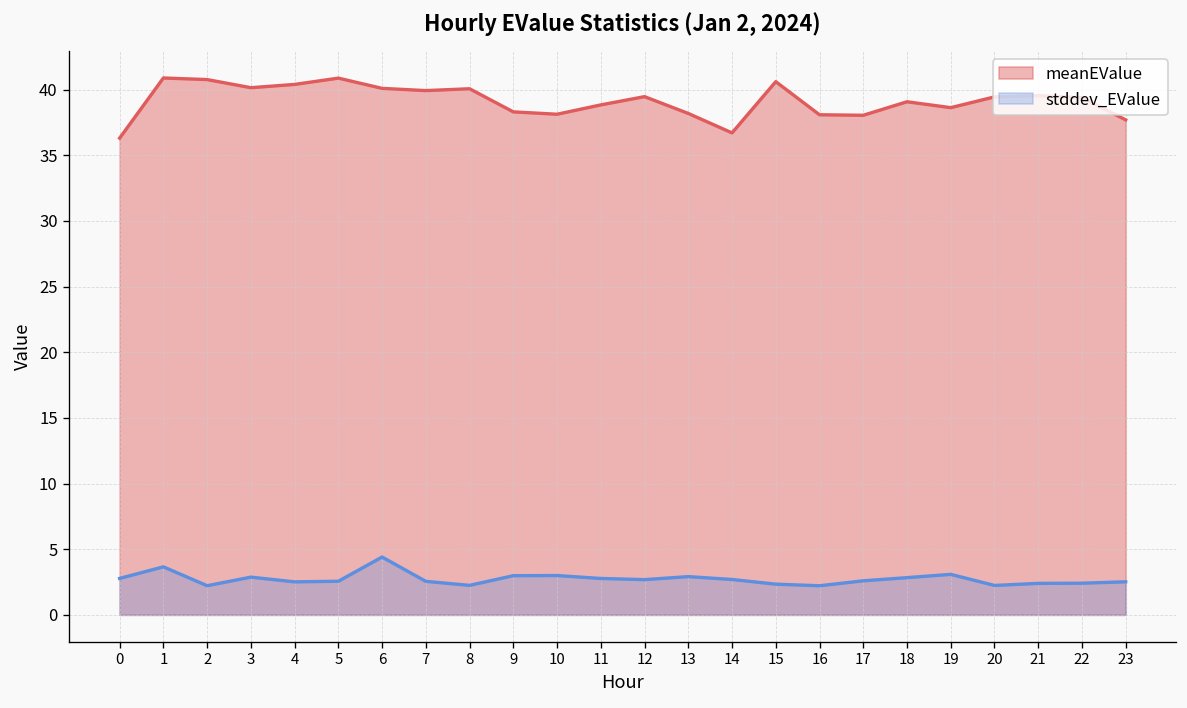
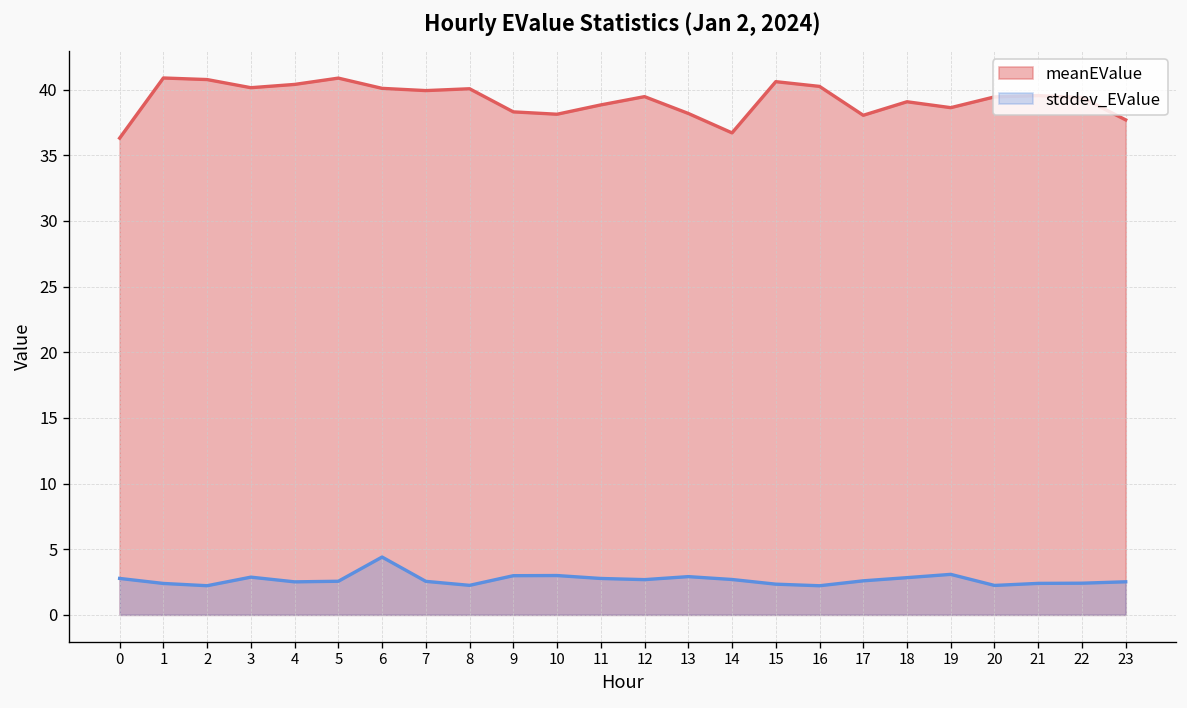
  {
    "meanEValue": {
      "0": 36.3,
      "1": 40.9,
      "2": 40.8,
      "3": 40.1,
      "4": 40.4,
      "5": 40.9,
      "6": 40.1,
      "7": 39.9,
      "8": 40.1,
      "9": 38.3,
      "10": 38.1,
      "11": 38.8,
      "12": 39.5,
      "13": 38.2,
      "14": 36.7,
      "15": 40.6,
-     "16": 38.1,
+     "16": 40.2,
      "17": 38.0,
      "18": 39.1,
      "19": 38.6,
      "23": 37.7
    },
    "stddev_EValue": {
      "0": 2.8,
-     "1": 3.7,
+     "1": 2.4,
      "2": 2.2,
      "3": 2.9,
      "4": 2.5,
      "5": 2.6,
      "6": 4.4,
      "7": 2.5,
      "8": 2.2,
      "9": 3.0,
      "10": 3.0,
      "11": 2.8,
      "12": 2.7,
      "13": 2.9,
      "14": 2.7,
      "15": 2.3,
      "16": 2.2,
      "17": 2.6,
      "18": 2.8,
      "19": 3.1,
      "20": 2.2,
      "21": 2.4,
      "22": 2.4,
      "23": 2.5
    }
  }
